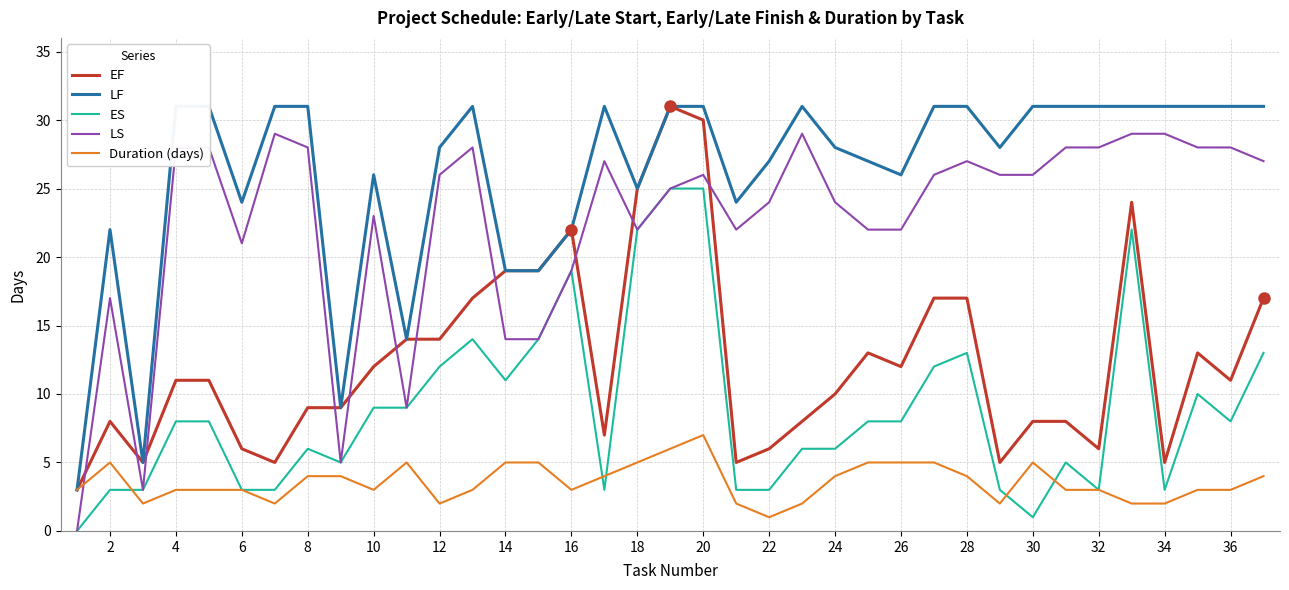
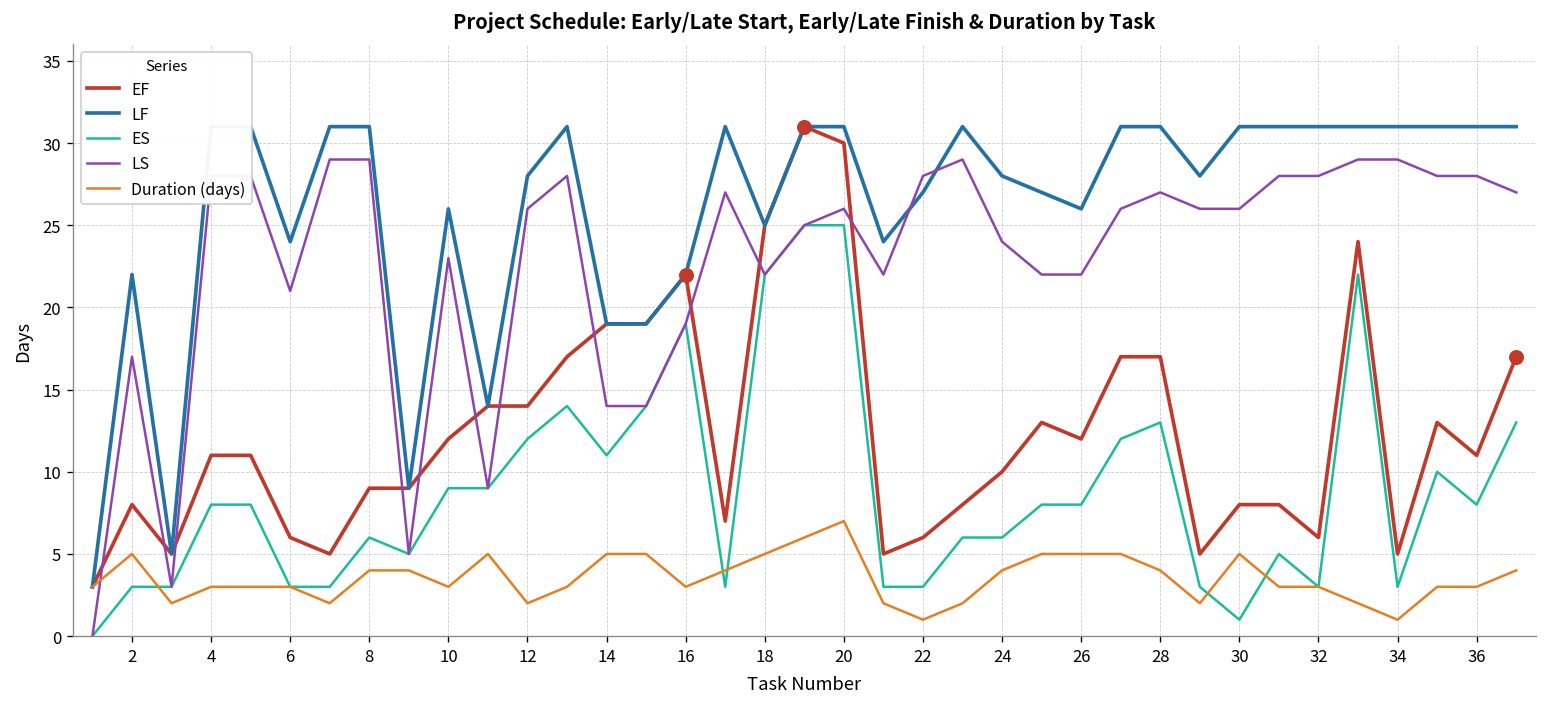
  {
    "LF": {
      "2": 22,
      "6": 24,
      "8": 31,
      "10": 26,
      "12": 28,
      "20": 31,
      "22": 27,
      "24": 28,
      "26": 26,
      "28": 31,
      "30": 31,
      "32": 31,
      "34": 31,
      "36": 31
    },
    "ES": {
      "2": 3,
      "4": 8,
      "8": 6,
      "10": 9,
      "12": 12,
      "14": 11,
      "20": 25,
      "22": 3,
      "24": 6,
      "26": 8,
      "28": 13,
      "30": 1,
      "34": 3,
      "36": 8
    },
    "LS": {
      "2": 17,
      "6": 21,
-     "8": 28,
+     "8": 29,
      "10": 23,
      "12": 26,
      "14": 14,
      "20": 26,
-     "22": 24,
+     "22": 28,
      "24": 24,
      "26": 22,
      "28": 27,
      "30": 26,
      "32": 28,
      "34": 29,
      "36": 28
    },
    "Duration (days)": {
      "2": 5,
      "4": 3,
      "8": 4,
      "10": 3,
      "12": 2,
      "14": 5,
      "16": 3,
      "18": 5,
      "20": 7,
      "22": 1,
      "24": 4,
      "26": 5,
      "28": 4,
      "30": 5,
-     "34": 2,
+     "34": 1,
      "36": 3
    }
  }
